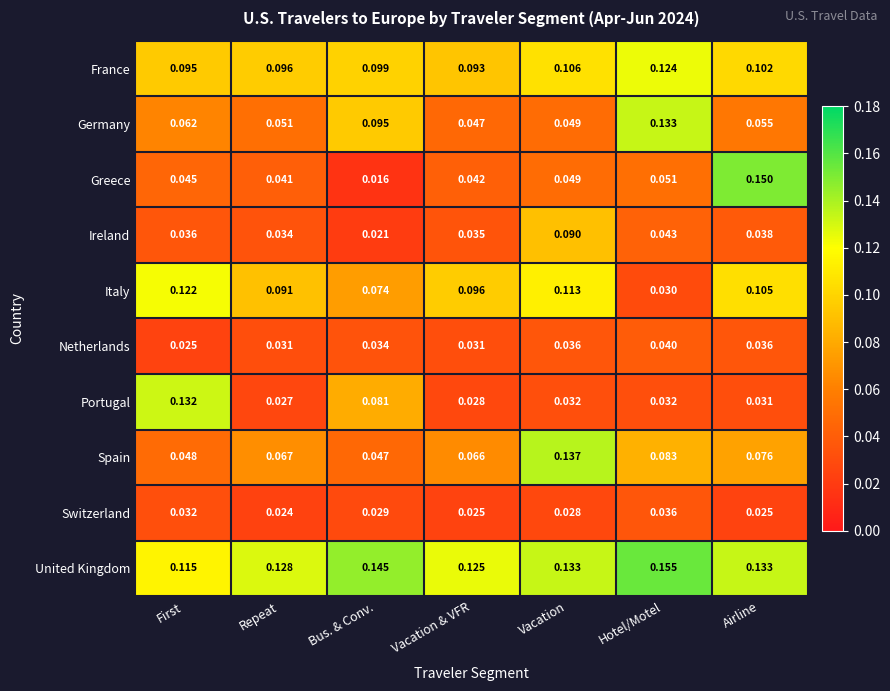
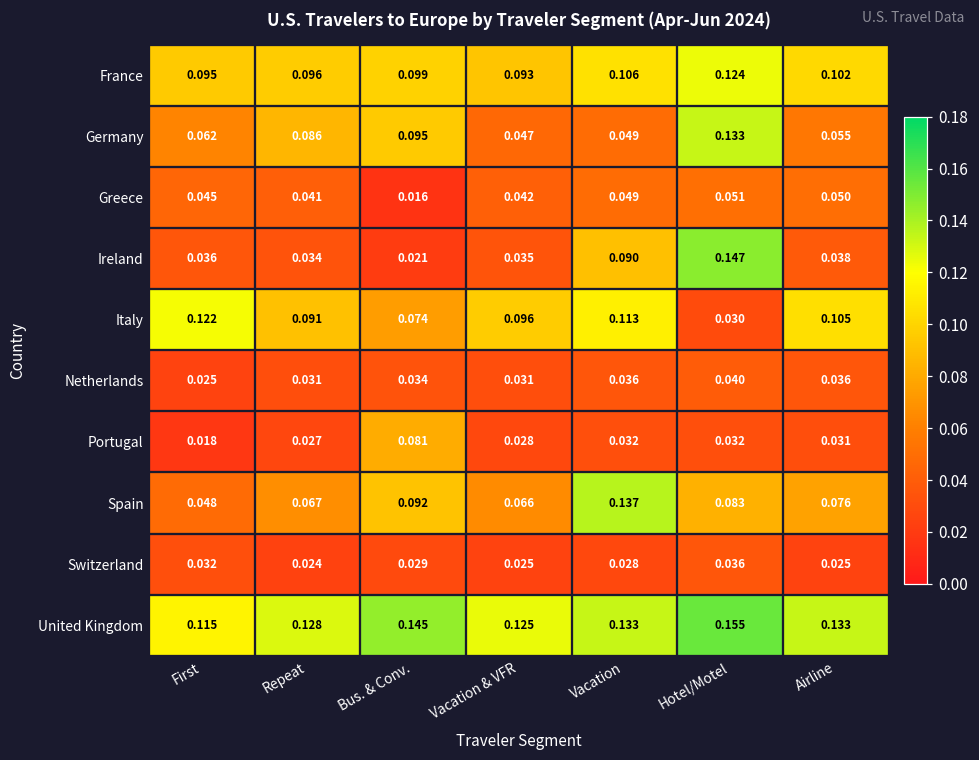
  {
    "France": {
      "First": 0.095,
      "Repeat": 0.096,
      "Bus. & Conv.": 0.099,
      "Vacation & VFR": 0.093,
      "Vacation": 0.106,
      "Hotel/Motel": 0.124,
      "Airline": 0.102
    },
    "Germany": {
      "First": 0.062,
-     "Repeat": 0.051,
+     "Repeat": 0.086,
      "Bus. & Conv.": 0.095,
      "Vacation & VFR": 0.047,
      "Vacation": 0.049,
      "Hotel/Motel": 0.133,
      "Airline": 0.055
    },
    "Greece": {
      "First": 0.045,
      "Repeat": 0.041,
      "Bus. & Conv.": 0.016,
      "Vacation & VFR": 0.042,
      "Vacation": 0.049,
      "Hotel/Motel": 0.051,
-     "Airline": 0.150
+     "Airline": 0.050
    },
    "Ireland": {
      "First": 0.036,
      "Repeat": 0.034,
      "Bus. & Conv.": 0.021,
      "Vacation & VFR": 0.035,
      "Vacation": 0.090,
-     "Hotel/Motel": 0.043,
+     "Hotel/Motel": 0.147,
      "Airline": 0.038
    },
    "Italy": {
      "First": 0.122,
      "Repeat": 0.091,
      "Bus. & Conv.": 0.074,
      "Vacation & VFR": 0.096,
      "Vacation": 0.113,
      "Hotel/Motel": 0.030,
      "Airline": 0.105
    },
    "Netherlands": {
      "First": 0.025,
      "Repeat": 0.031,
      "Bus. & Conv.": 0.034,
      "Vacation & VFR": 0.031,
      "Vacation": 0.036,
      "Hotel/Motel": 0.040,
      "Airline": 0.036
    },
    "Portugal": {
-     "First": 0.132,
+     "First": 0.018,
      "Repeat": 0.027,
      "Bus. & Conv.": 0.081,
      "Vacation & VFR": 0.028,
      "Vacation": 0.032,
      "Hotel/Motel": 0.032,
      "Airline": 0.031
    },
    "Spain": {
      "First": 0.048,
      "Repeat": 0.067,
-     "Bus. & Conv.": 0.047,
+     "Bus. & Conv.": 0.092,
      "Vacation & VFR": 0.066,
      "Vacation": 0.137,
      "Hotel/Motel": 0.083,
      "Airline": 0.076
    },
    "Switzerland": {
      "First": 0.032,
      "Repeat": 0.024,
      "Bus. & Conv.": 0.029,
      "Vacation & VFR": 0.025,
      "Vacation": 0.028,
      "Hotel/Motel": 0.036,
      "Airline": 0.025
    },
    "United Kingdom": {
      "First": 0.115,
      "Repeat": 0.128,
      "Bus. & Conv.": 0.145,
      "Vacation & VFR": 0.125,
      "Vacation": 0.133,
      "Hotel/Motel": 0.155,
      "Airline": 0.133
    }
  }
